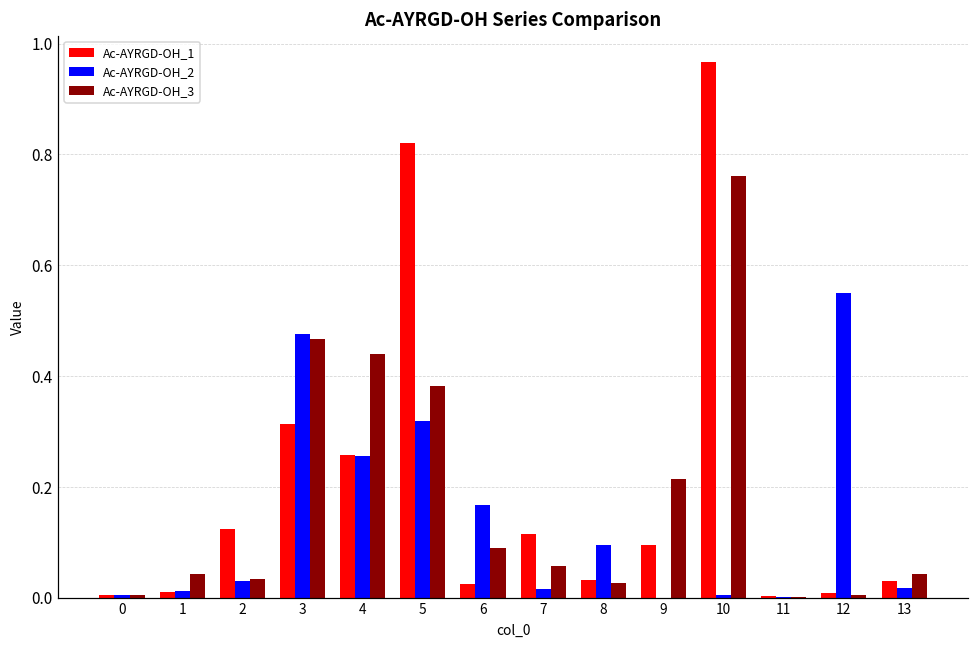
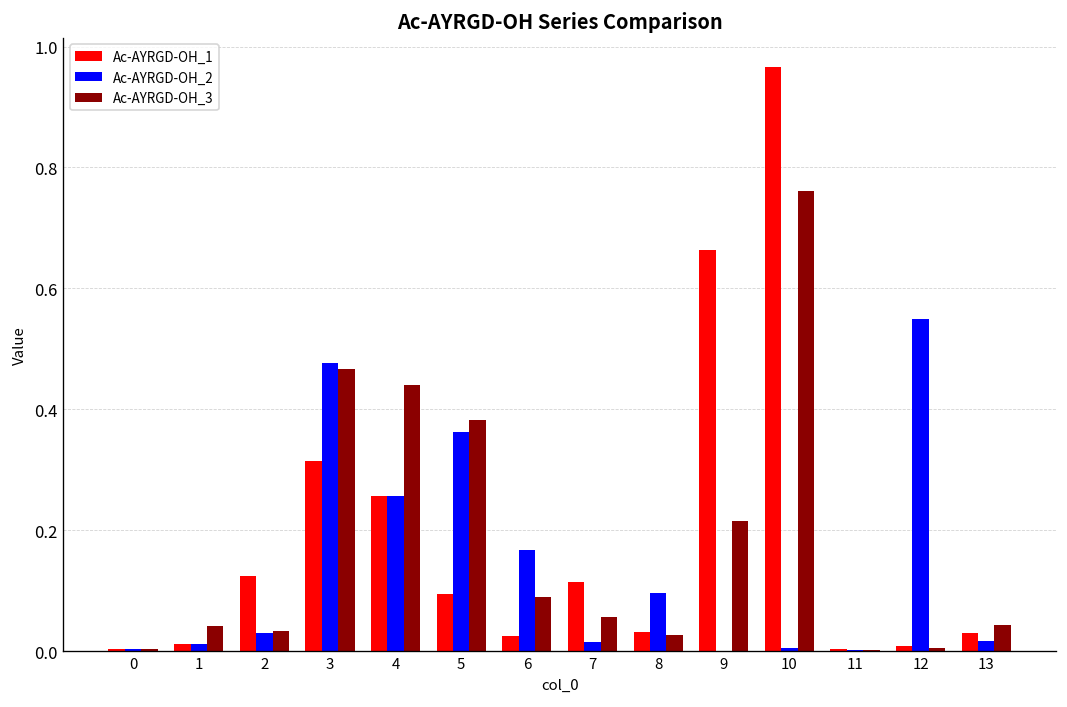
  {
    "Ac-AYRGD-OH_1": {
      "1": 0.01,
      "2": 0.12,
      "3": 0.31,
      "4": 0.26,
-     "5": 0.82,
+     "5": 0.09,
      "6": 0.03,
      "7": 0.11,
      "8": 0.03,
-     "9": 0.10,
+     "9": 0.66,
      "10": 0.97,
      "12": 0.01,
      "13": 0.03
    },
    "Ac-AYRGD-OH_2": {
      "1": 0.01,
      "2": 0.03,
      "3": 0.48,
      "4": 0.26,
-     "5": 0.32,
+     "5": 0.36,
      "6": 0.17,
      "7": 0.02,
      "8": 0.10,
      "10": 0.01,
      "12": 0.55,
      "13": 0.02
    },
    "Ac-AYRGD-OH_3": {
      "1": 0.04,
      "2": 0.03,
      "3": 0.47,
      "4": 0.44,
      "5": 0.38,
      "6": 0.09,
      "7": 0.06,
      "8": 0.03,
      "9": 0.22,
      "10": 0.76,
      "12": 0.01,
      "13": 0.04
    }
  }
